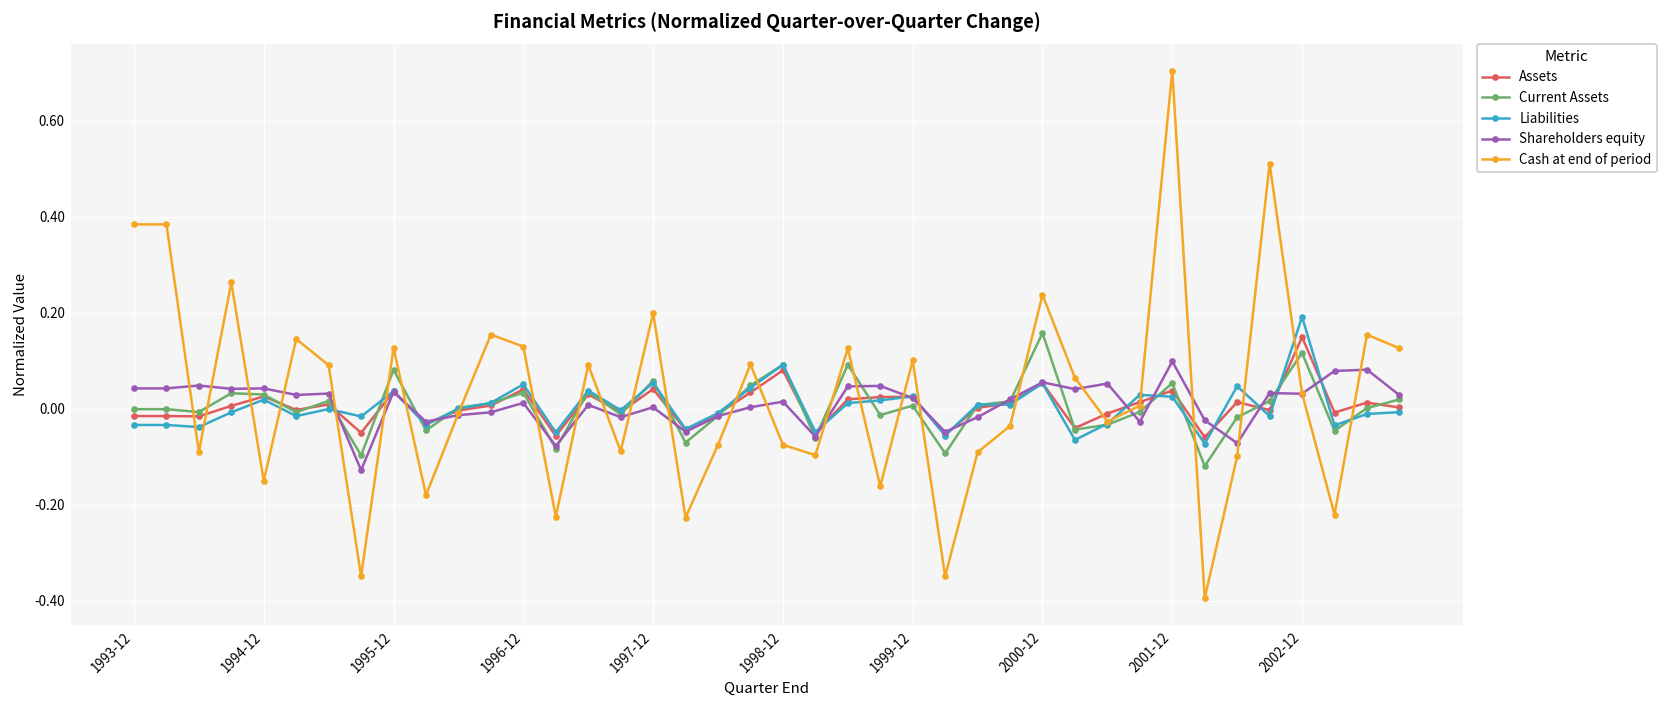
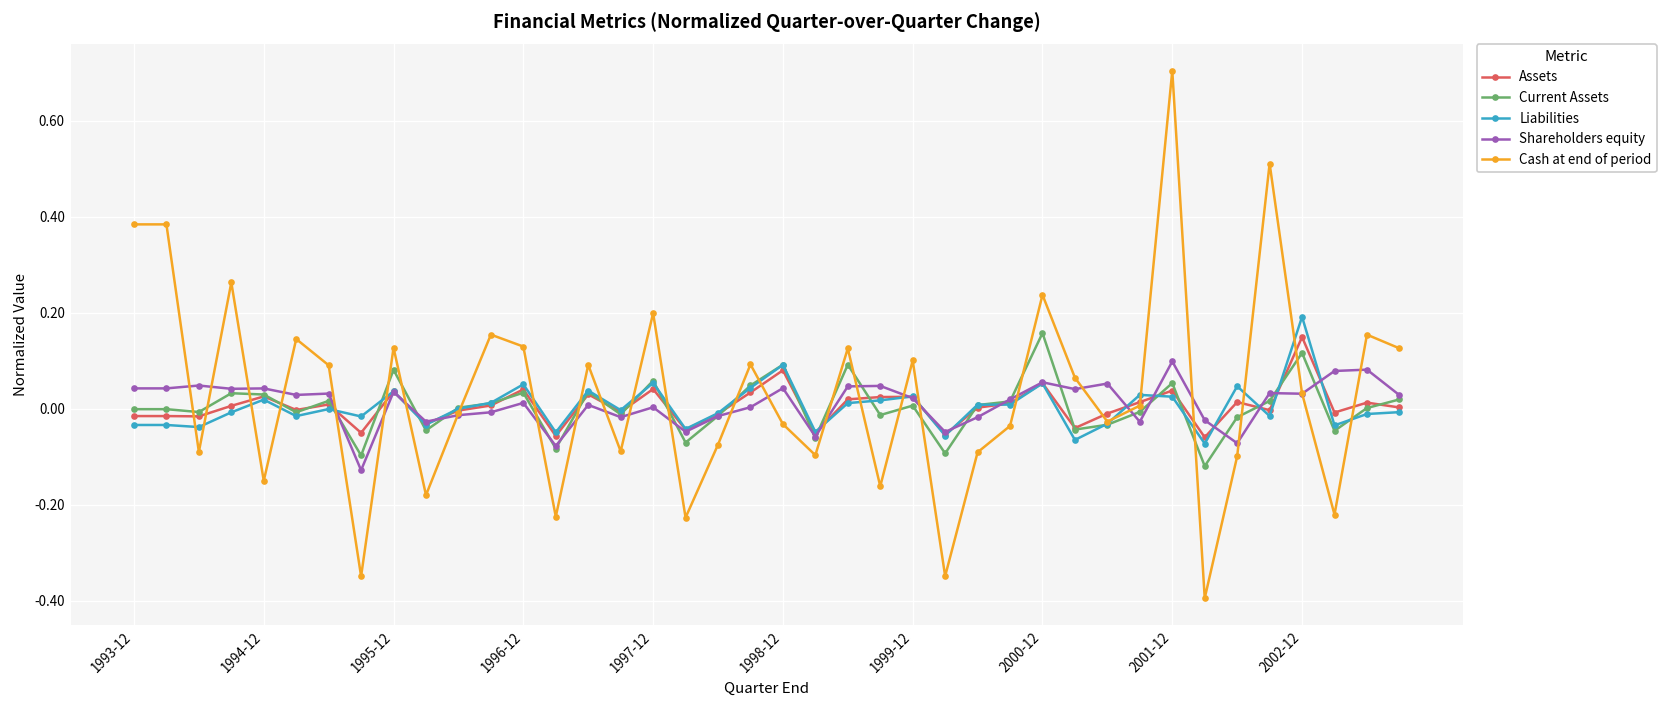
  {
    "Assets": {
      "1993-12": -0.02,
      "1996-12": 0.04,
      "1997-12": 0.04,
      "1998-12": 0.08,
      "2001-12": 0.04,
      "2002-12": 0.15
    },
    "Current Assets": {
      "1993-12": 0.00,
      "1995-12": 0.08,
      "1996-12": 0.03,
      "1999-12": 0.01,
      "2000-12": 0.16,
      "2001-12": 0.05,
      "2002-12": 0.12
    },
    "Liabilities": {
      "1993-12": -0.03,
      "1994-12": 0.02,
      "1996-12": 0.05,
      "2001-12": 0.03,
      "2002-12": 0.19
    },
    "Shareholders equity": {
      "1993-12": 0.04,
      "1994-12": 0.04,
      "1996-12": 0.01,
      "1997-12": 0.00,
-     "1998-12": 0.01,
+     "1998-12": 0.04,
      "2001-12": 0.10
    },
    "Cash at end of period": {
      "1993-12": 0.38,
      "1994-12": -0.15,
      "1995-12": 0.13,
      "1996-12": 0.13,
      "1997-12": 0.20,
-     "1998-12": -0.08,
+     "1998-12": -0.03,
      "1999-12": 0.10,
      "2000-12": 0.24,
      "2001-12": 0.70
    }
  }
